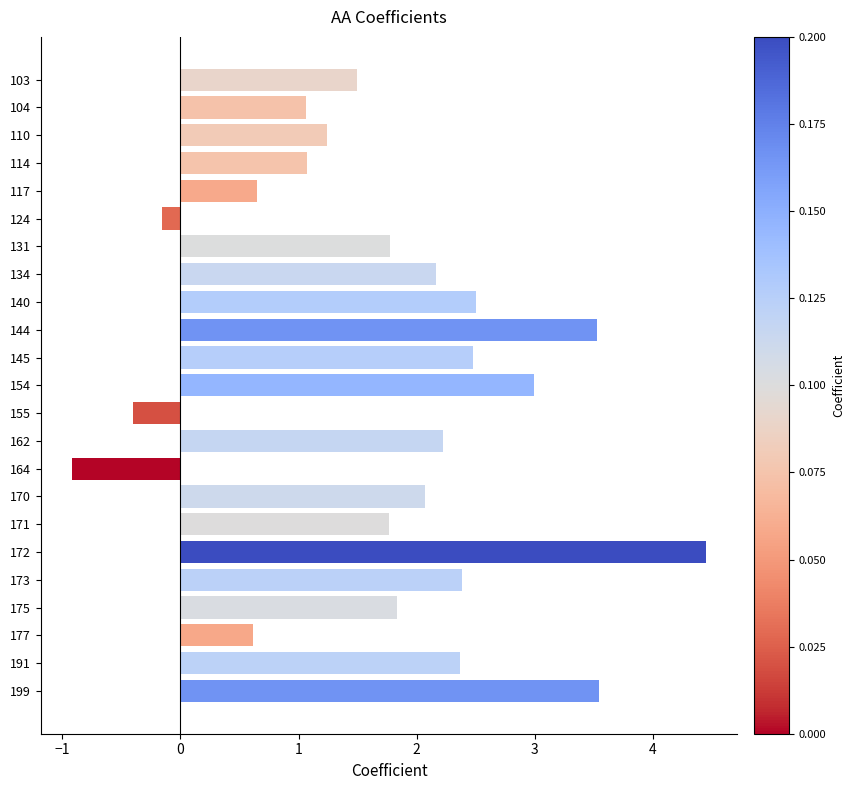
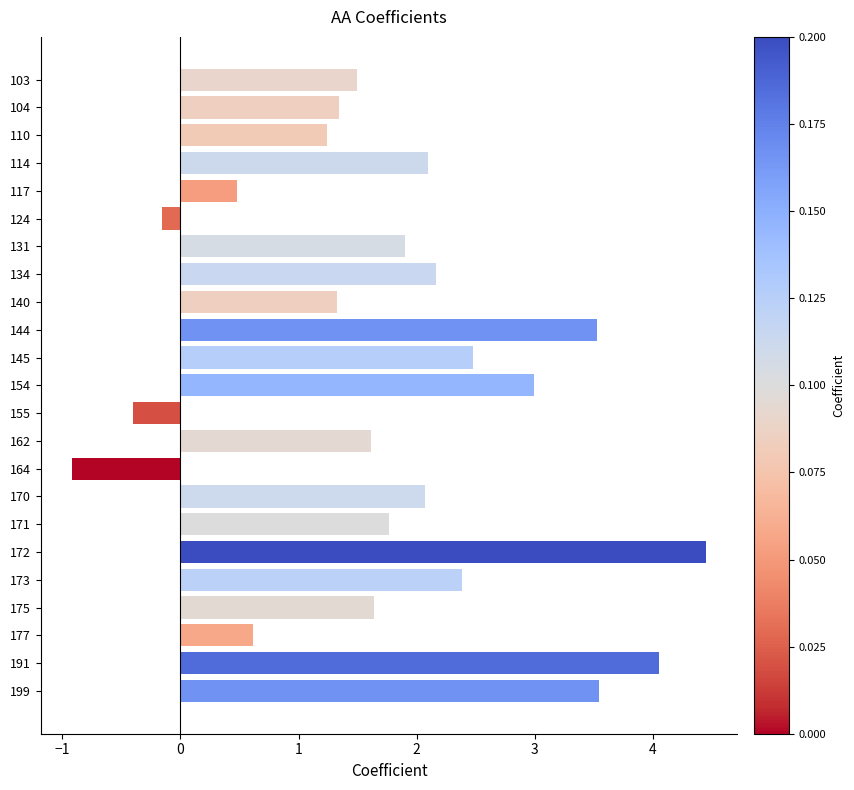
  {
    "103": 1.50,
-   "104": 1.06,
+   "104": 1.34,
    "110": 1.24,
-   "114": 1.08,
-   "117": 0.65,
+   "114": 2.09,
+   "117": 0.48,
    "124": -0.16,
-   "131": 1.78,
+   "131": 1.90,
    "134": 2.16,
-   "140": 2.50,
+   "140": 1.33,
    "144": 3.53,
    "145": 2.47,
    "154": 3.00,
    "155": -0.40,
-   "162": 2.22,
+   "162": 1.61,
    "164": -0.91,
    "170": 2.07,
    "171": 1.76,
    "172": 4.45,
    "173": 2.39,
-   "175": 1.83,
+   "175": 1.64,
    "177": 0.62,
-   "191": 2.36,
+   "191": 4.05,
    "199": 3.54
  }
